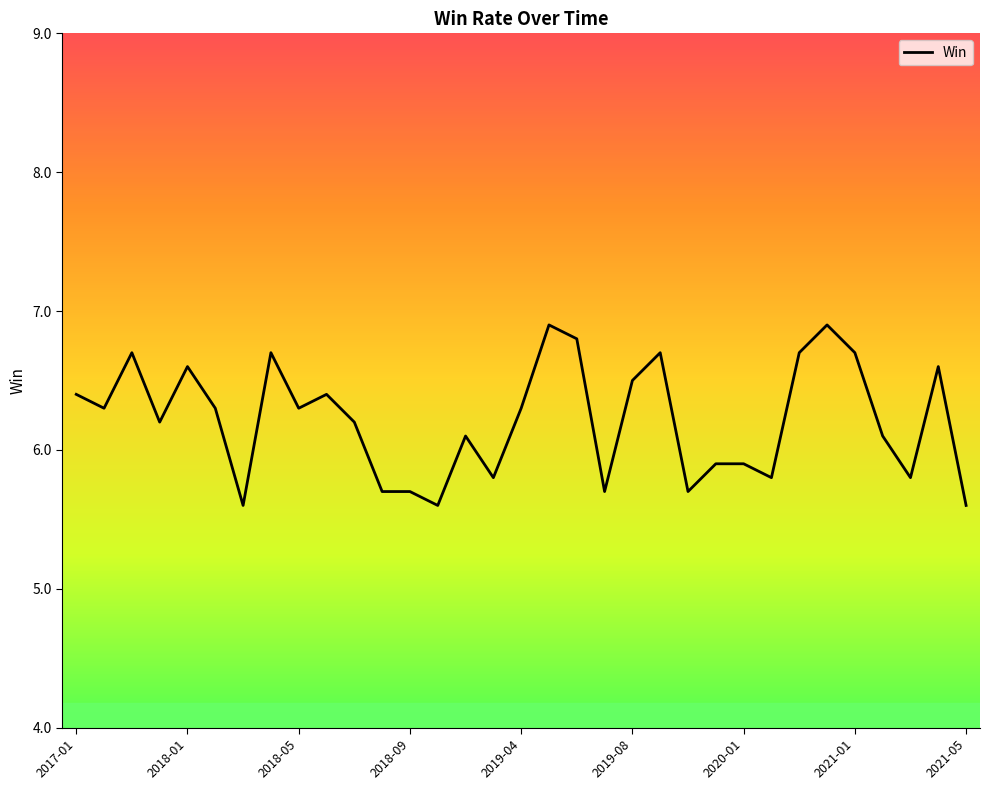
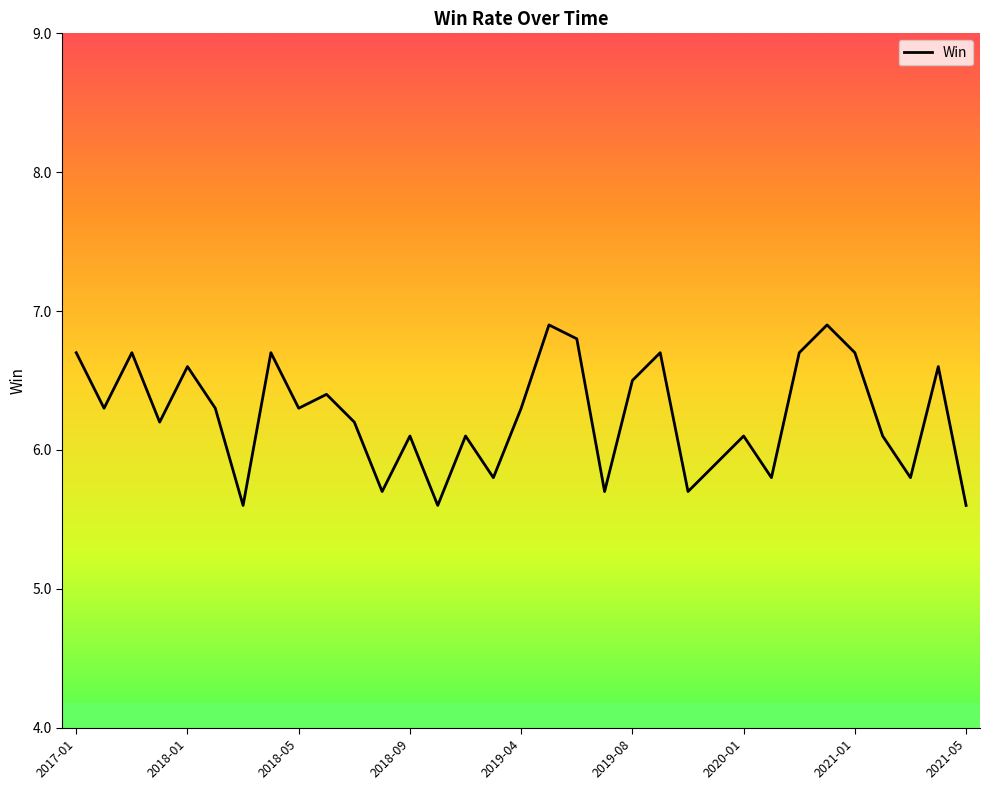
  {
-   "2017-01": 6.4,
+   "2017-01": 6.7,
    "2018-01": 6.6,
    "2018-05": 6.3,
-   "2018-09": 5.7,
+   "2018-09": 6.1,
    "2019-04": 6.3,
    "2019-08": 6.5,
-   "2020-01": 5.9,
+   "2020-01": 6.1,
    "2021-01": 6.7,
    "2021-05": 5.6
  }
